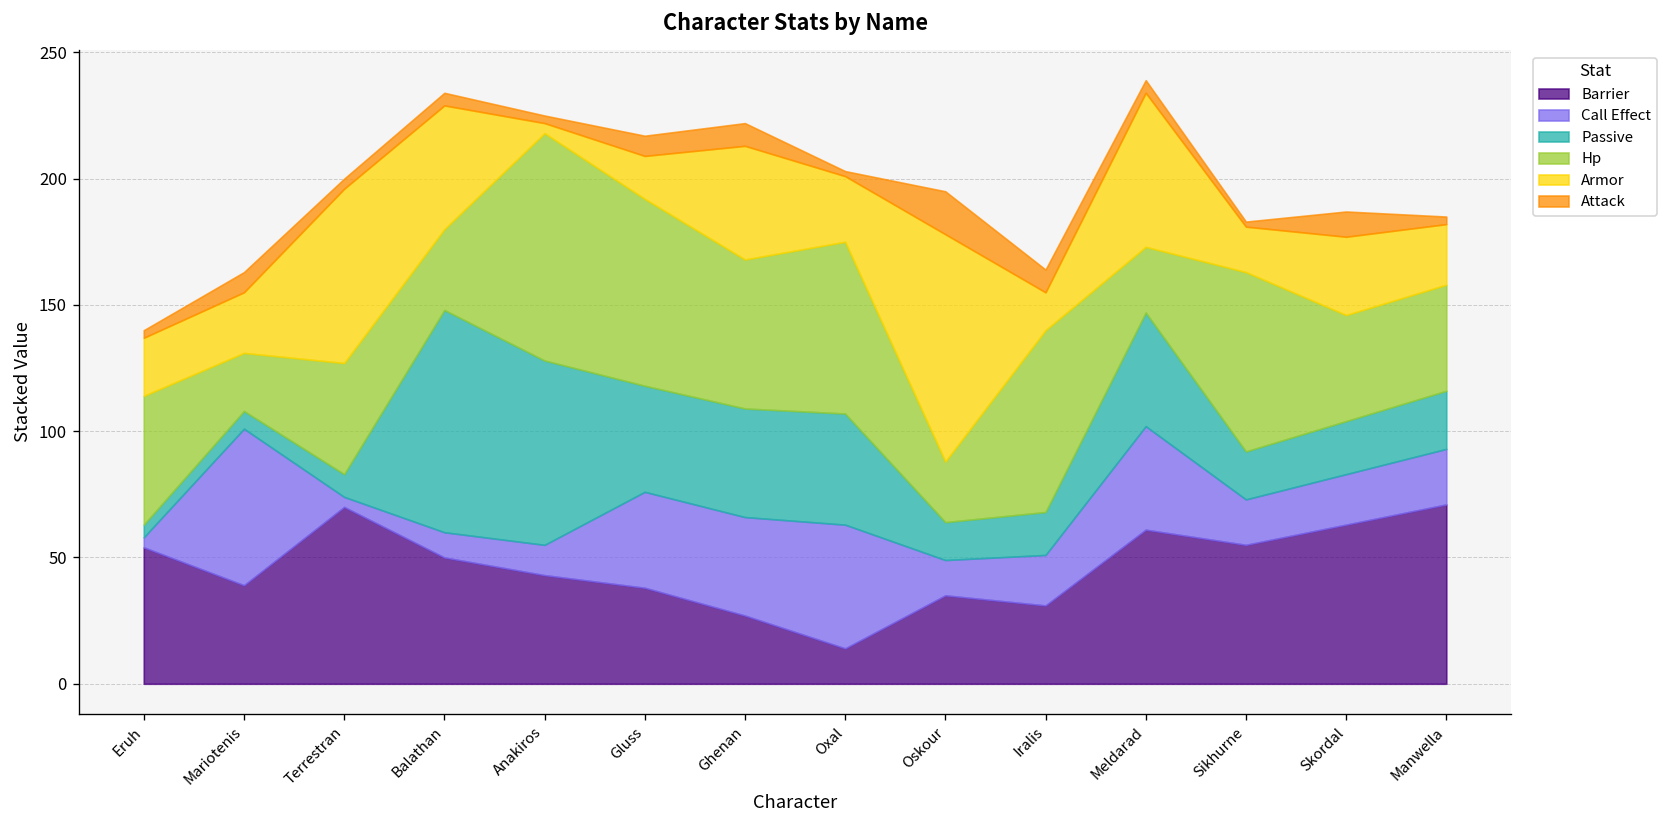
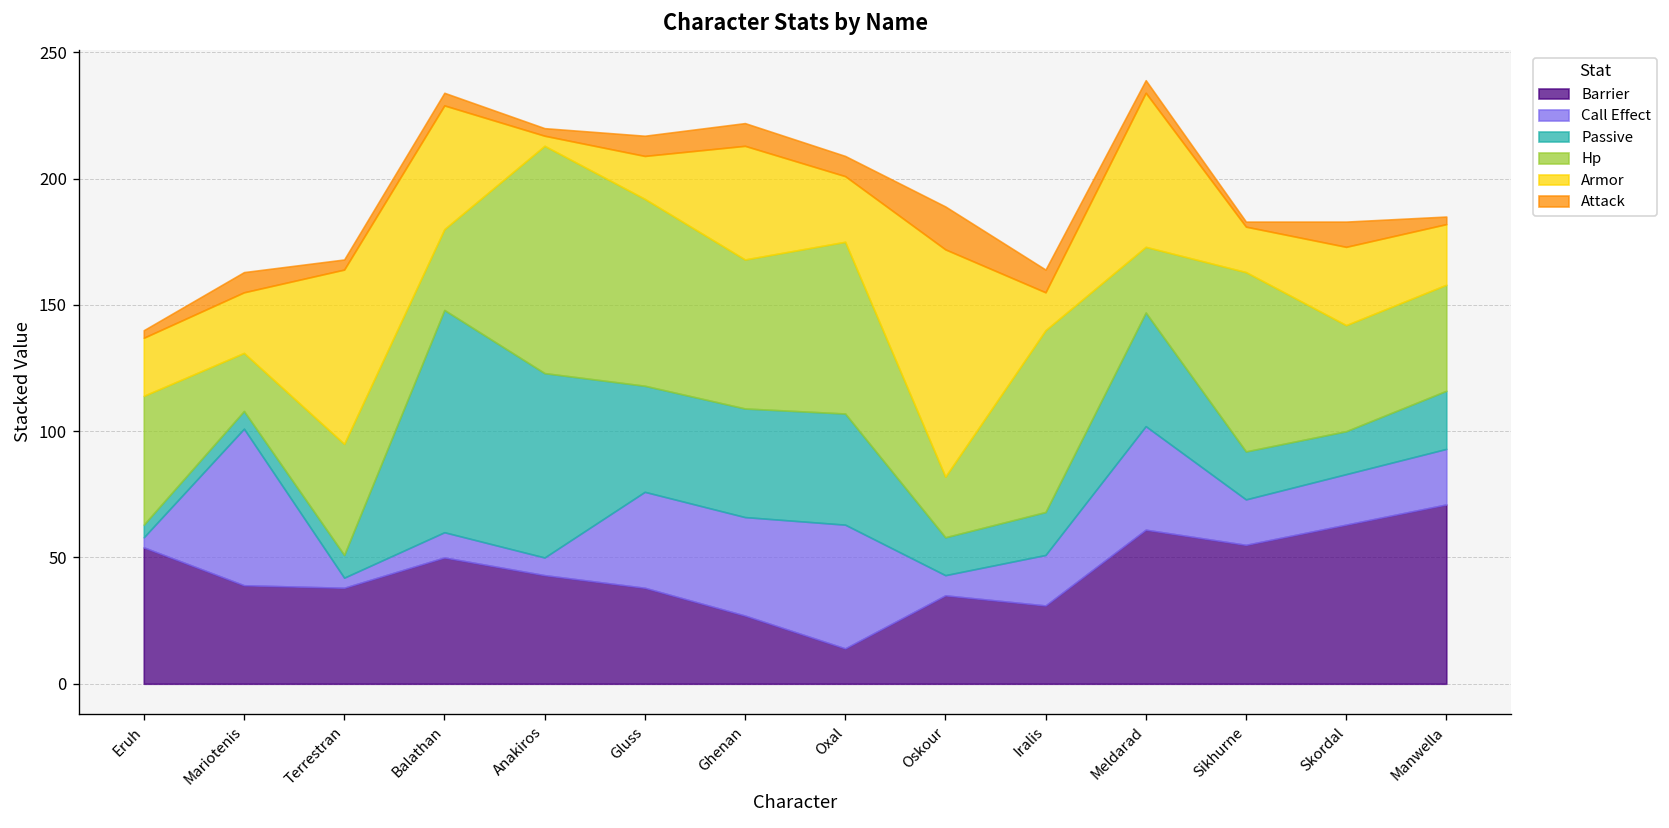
  {
    "Barrier": {
      "Eruh": 54,
      "Mariotenis": 39,
-     "Terrestran": 70,
+     "Terrestran": 38,
      "Balathan": 50,
      "Anakiros": 43,
      "Gluss": 38,
      "Ghenan": 27,
      "Oxal": 14,
      "Oskour": 35,
      "Iralis": 31,
      "Meldarad": 61,
      "Sikhurne": 55,
      "Skordal": 63,
      "Manwella": 71
    },
    "Call Effect": {
      "Eruh": 4,
      "Mariotenis": 62,
      "Terrestran": 4,
      "Balathan": 10,
-     "Anakiros": 12,
+     "Anakiros": 7,
      "Gluss": 38,
      "Ghenan": 39,
      "Oxal": 49,
-     "Oskour": 14,
+     "Oskour": 8,
      "Iralis": 20,
      "Meldarad": 41,
      "Sikhurne": 18,
      "Skordal": 20,
      "Manwella": 22
    },
    "Passive": {
      "Eruh": 5,
      "Mariotenis": 7,
      "Terrestran": 9,
      "Balathan": 88,
      "Anakiros": 73,
      "Gluss": 42,
      "Ghenan": 43,
      "Oxal": 44,
      "Oskour": 15,
      "Iralis": 17,
      "Meldarad": 45,
      "Sikhurne": 19,
-     "Skordal": 21,
+     "Skordal": 17,
      "Manwella": 23
    },
    "Hp": {
      "Eruh": 51,
      "Mariotenis": 23,
      "Terrestran": 44,
      "Balathan": 32,
      "Anakiros": 90,
      "Gluss": 74,
      "Ghenan": 59,
      "Oxal": 68,
      "Oskour": 24,
      "Iralis": 72,
      "Meldarad": 26,
      "Sikhurne": 71,
      "Skordal": 42,
      "Manwella": 42
    },
    "Armor": {
      "Eruh": 23,
      "Mariotenis": 24,
      "Terrestran": 69,
      "Balathan": 49,
      "Anakiros": 4,
      "Gluss": 17,
      "Ghenan": 45,
      "Oxal": 26,
      "Oskour": 90,
      "Iralis": 15,
      "Meldarad": 61,
      "Sikhurne": 18,
      "Skordal": 31,
      "Manwella": 24
    },
    "Attack": {
      "Eruh": 3,
      "Mariotenis": 8,
      "Terrestran": 4,
      "Balathan": 5,
      "Anakiros": 3,
      "Gluss": 8,
      "Ghenan": 9,
-     "Oxal": 2,
+     "Oxal": 8,
      "Oskour": 17,
      "Iralis": 9,
      "Meldarad": 5,
      "Sikhurne": 2,
      "Skordal": 10,
      "Manwella": 3
    }
  }
